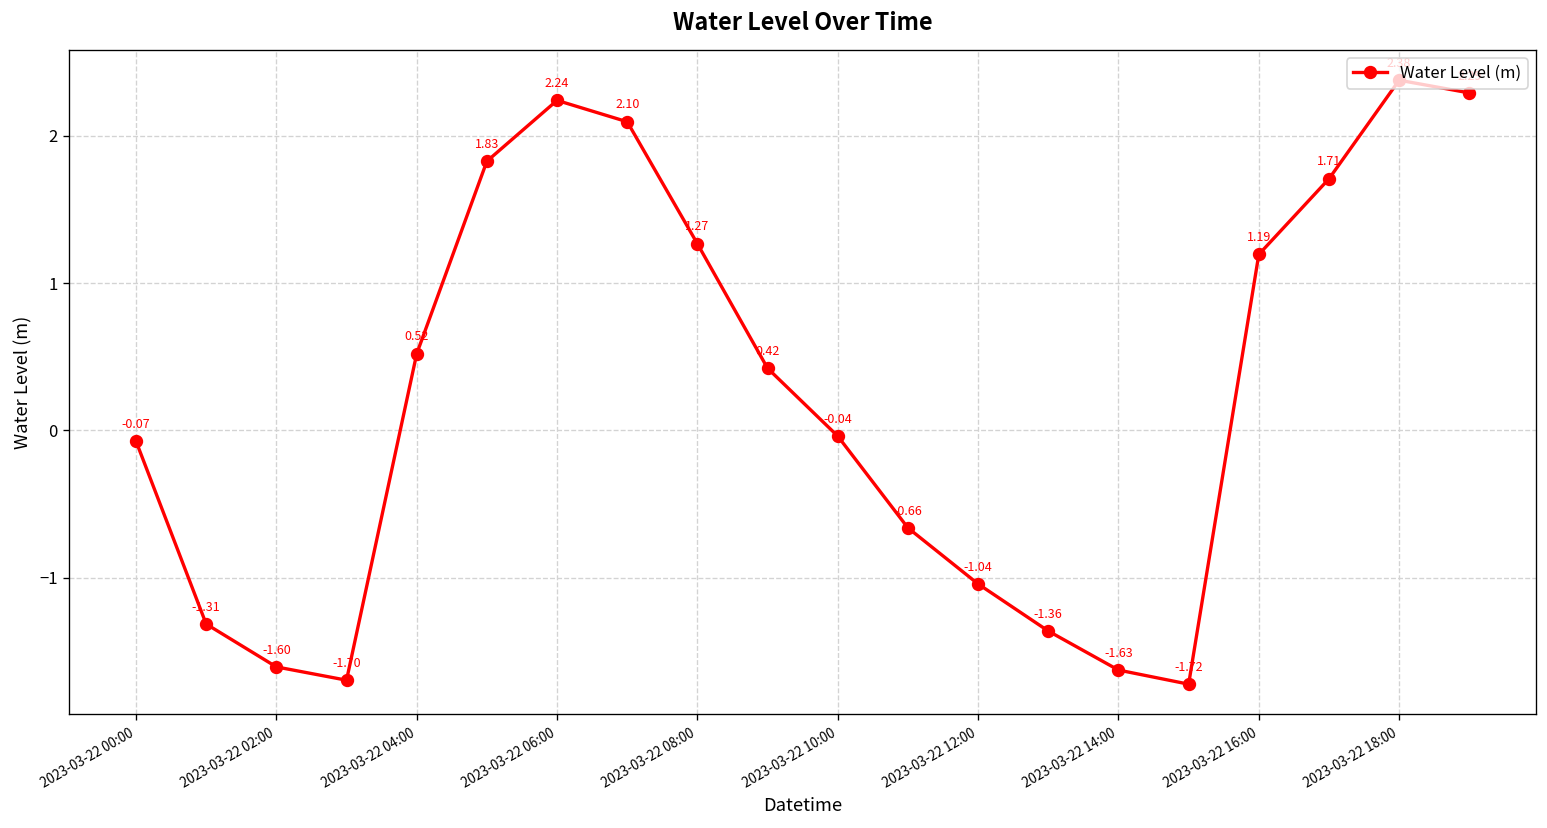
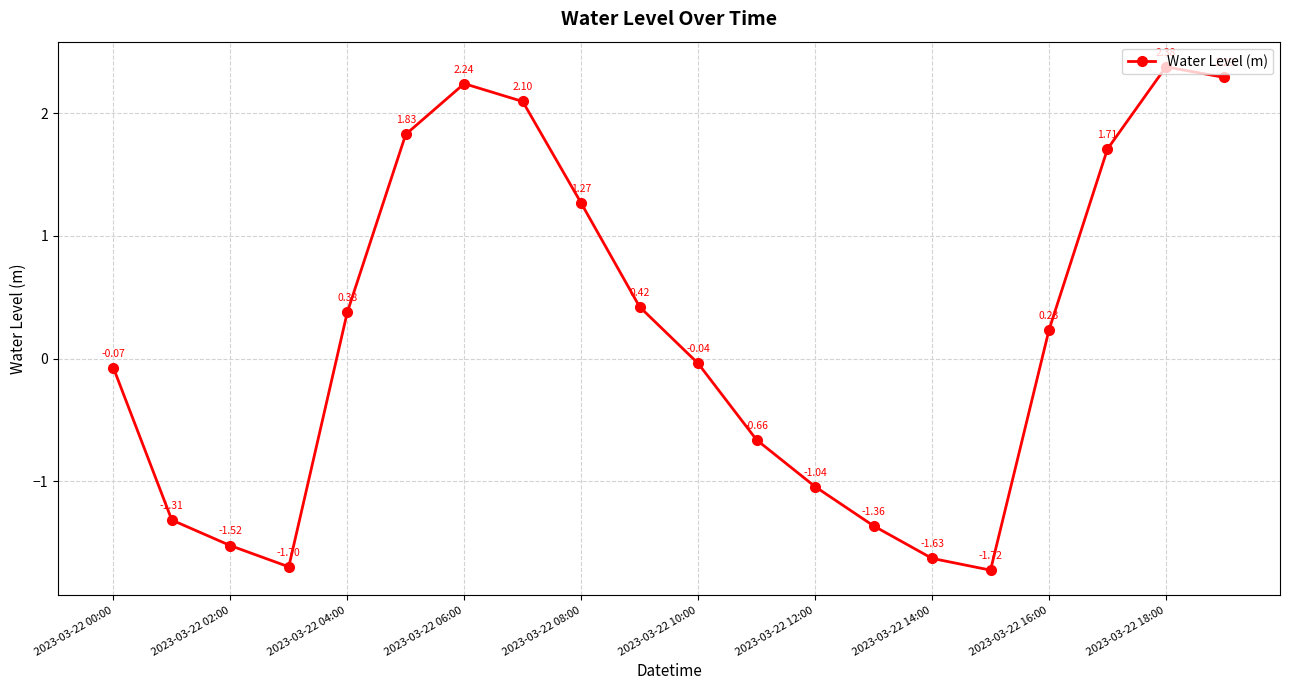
  {
    "2023-03-22 00:00": -0.07,
-   "2023-03-22 02:00": -1.60,
-   "2023-03-22 04:00": 0.52,
+   "2023-03-22 02:00": -1.52,
+   "2023-03-22 04:00": 0.38,
    "2023-03-22 06:00": 2.24,
    "2023-03-22 08:00": 1.27,
    "2023-03-22 10:00": -0.04,
    "2023-03-22 12:00": -1.04,
    "2023-03-22 14:00": -1.63,
-   "2023-03-22 16:00": 1.19
+   "2023-03-22 16:00": 0.23
  }
